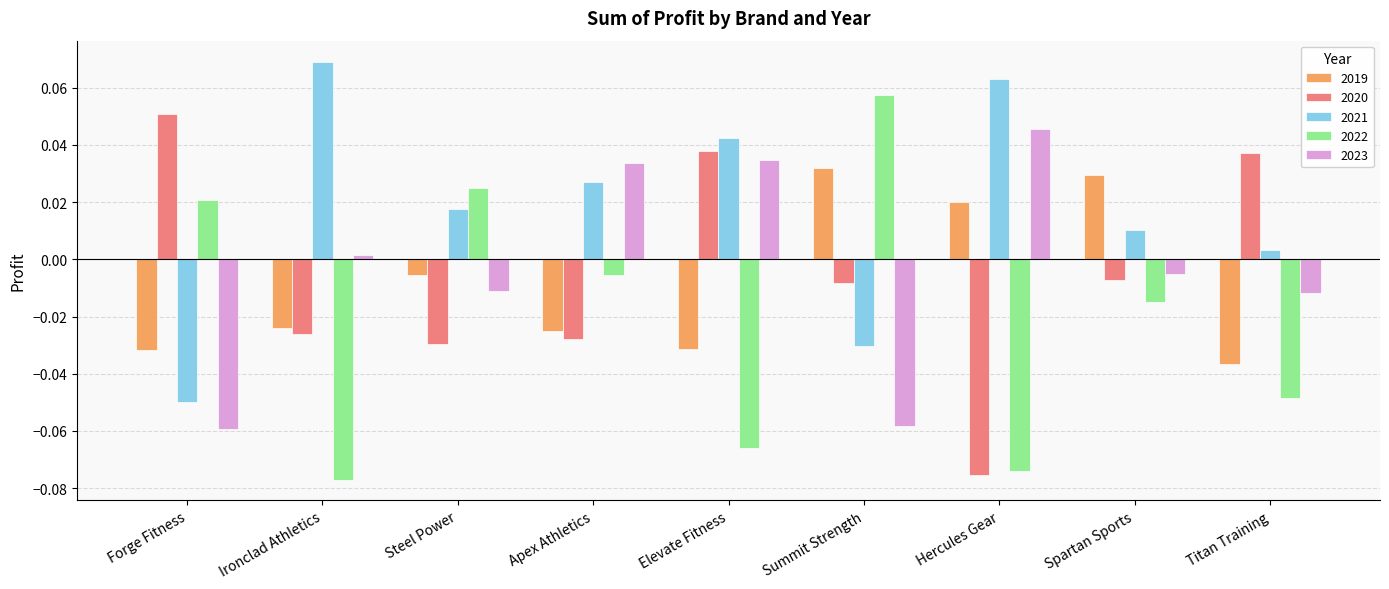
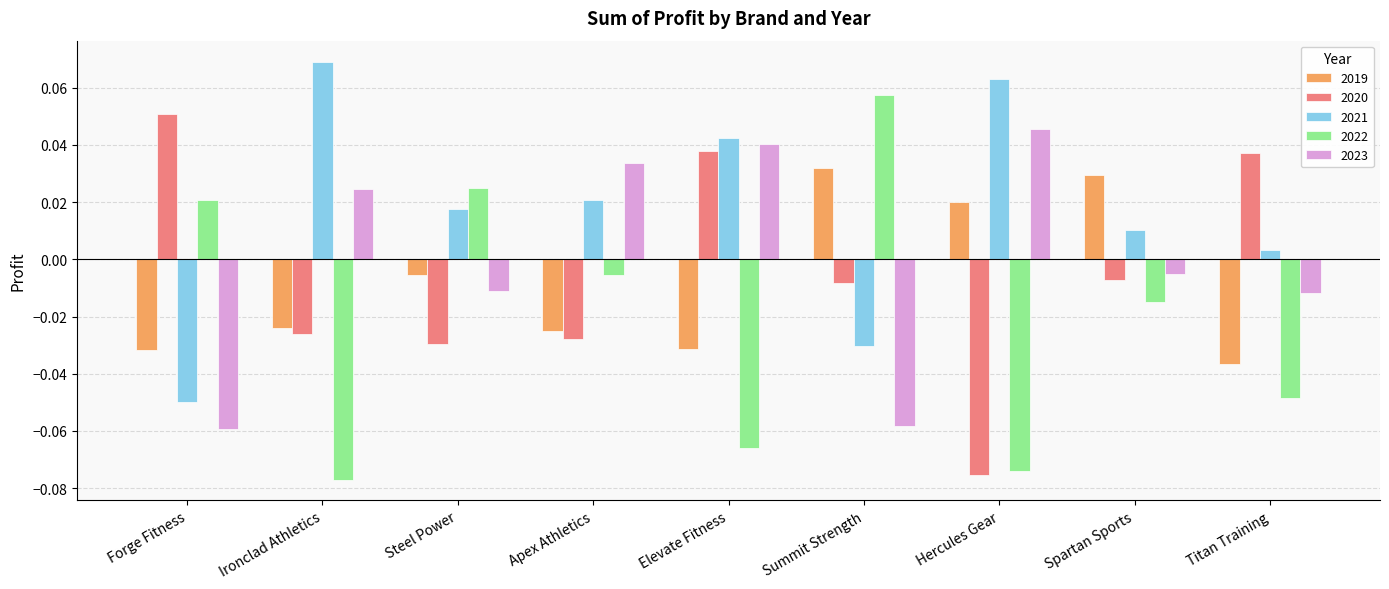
  {
    "2021": {
      "Forge Fitness": -0.050,
      "Ironclad Athletics": 0.069,
      "Steel Power": 0.018,
-     "Apex Athletics": 0.027,
+     "Apex Athletics": 0.021,
      "Elevate Fitness": 0.042,
      "Summit Strength": -0.030,
      "Hercules Gear": 0.063,
      "Spartan Sports": 0.010,
      "Titan Training": 0.003
    },
    "2022": {
      "Forge Fitness": 0.021,
      "Ironclad Athletics": -0.077,
      "Steel Power": 0.025,
      "Apex Athletics": -0.005,
      "Elevate Fitness": -0.066,
      "Summit Strength": 0.057,
      "Hercules Gear": -0.074,
      "Spartan Sports": -0.015,
      "Titan Training": -0.048
    },
    "2023": {
      "Forge Fitness": -0.059,
-     "Ironclad Athletics": 0.002,
+     "Ironclad Athletics": 0.025,
      "Steel Power": -0.011,
      "Apex Athletics": 0.034,
-     "Elevate Fitness": 0.035,
+     "Elevate Fitness": 0.040,
      "Summit Strength": -0.058,
      "Hercules Gear": 0.045,
      "Spartan Sports": -0.005,
      "Titan Training": -0.012
    }
  }
